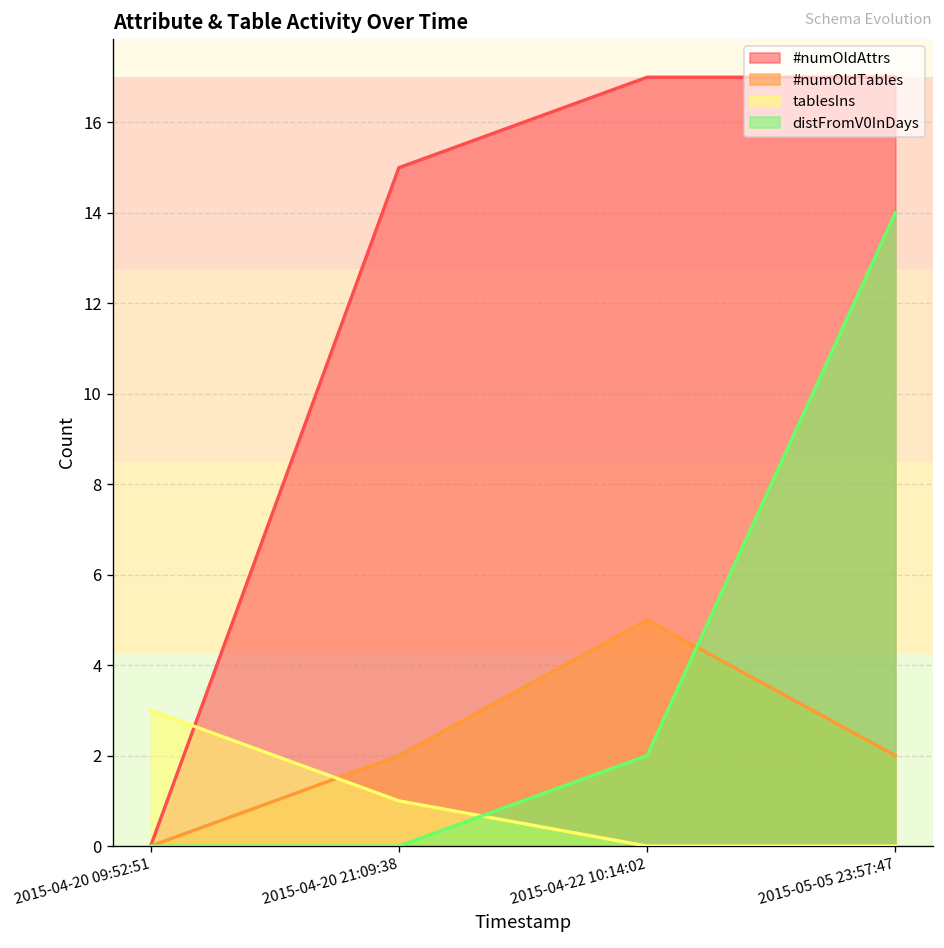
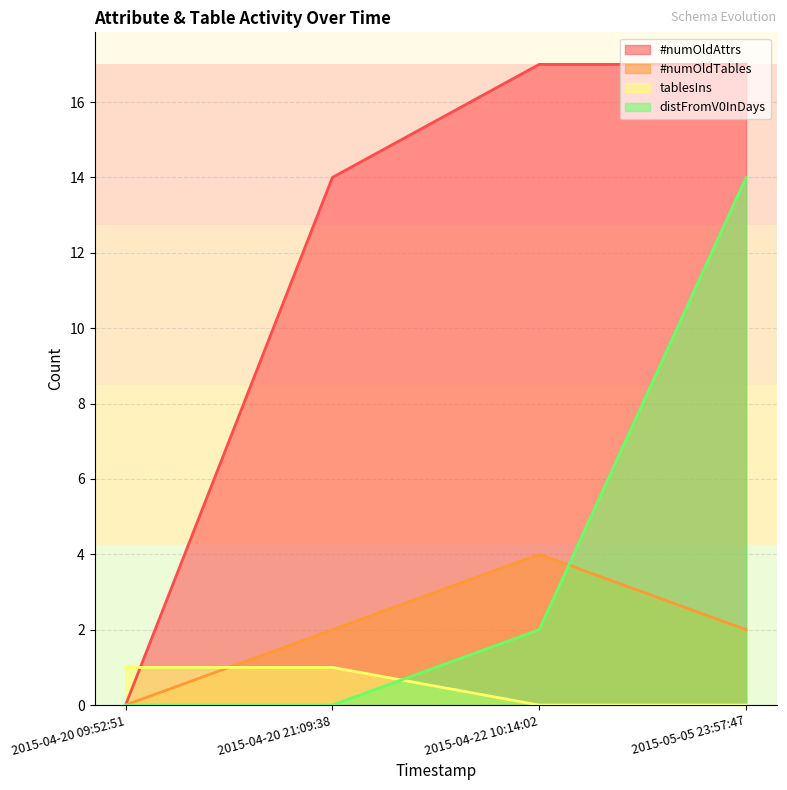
  {
    "#numOldAttrs": {
-     "2015-04-20 21:09:38": 15,
+     "2015-04-20 21:09:38": 14,
      "2015-04-22 10:14:02": 17
    },
    "#numOldTables": {
      "2015-04-20 21:09:38": 2,
-     "2015-04-22 10:14:02": 5,
+     "2015-04-22 10:14:02": 4,
      "2015-05-05 23:57:47": 2
    },
    "tablesIns": {
-     "2015-04-20 09:52:51": 3,
+     "2015-04-20 09:52:51": 1,
      "2015-04-20 21:09:38": 1,
      "2015-04-22 10:14:02": 0,
      "2015-05-05 23:57:47": 0
    },
    "distFromV0InDays": {
      "2015-04-20 21:09:38": 0,
      "2015-04-22 10:14:02": 2,
      "2015-05-05 23:57:47": 14
    }
  }
